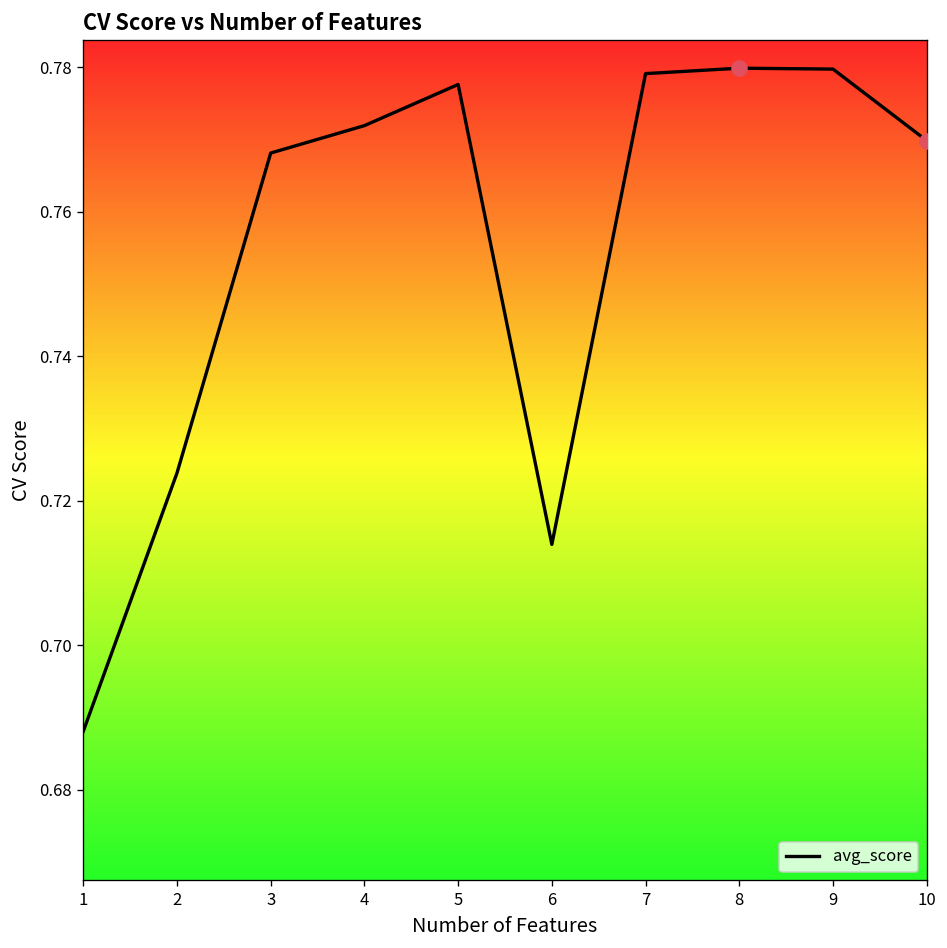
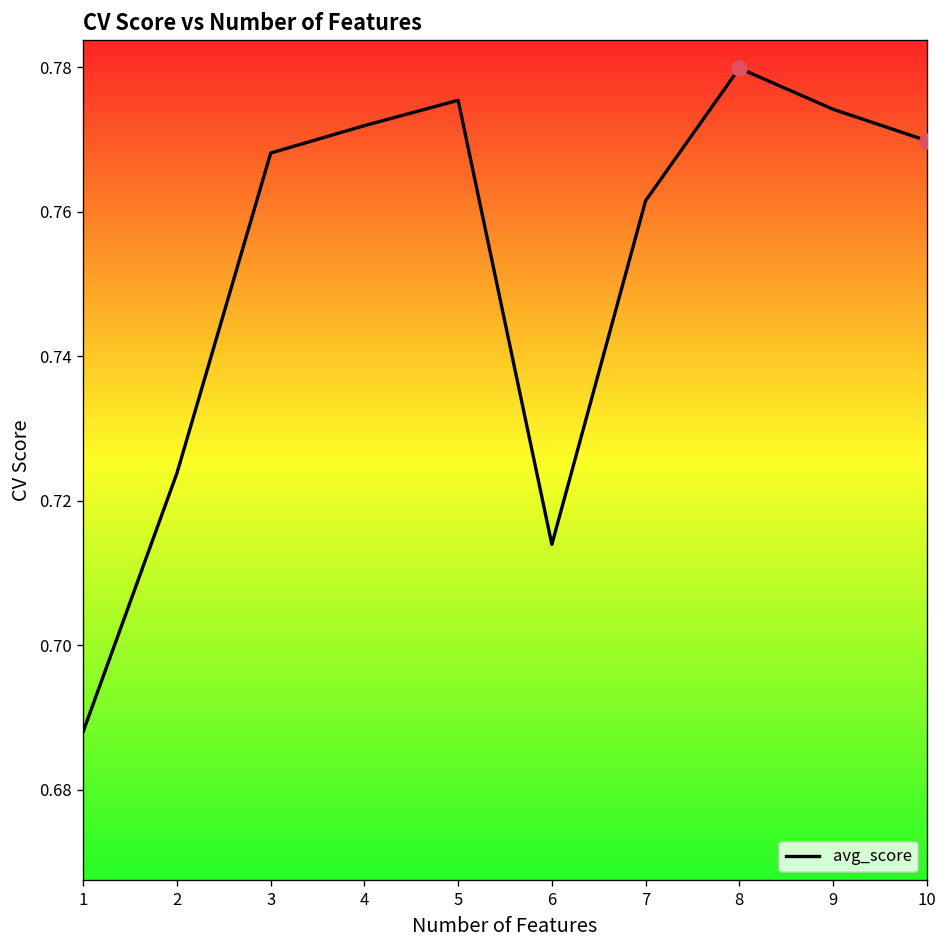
  {
    "avg_score": {
      "1": 0.688,
      "2": 0.724,
      "3": 0.768,
      "4": 0.772,
-     "5": 0.778,
+     "5": 0.775,
      "6": 0.714,
-     "7": 0.779,
-     "9": 0.780
+     "7": 0.762,
+     "9": 0.774
    }
  }
